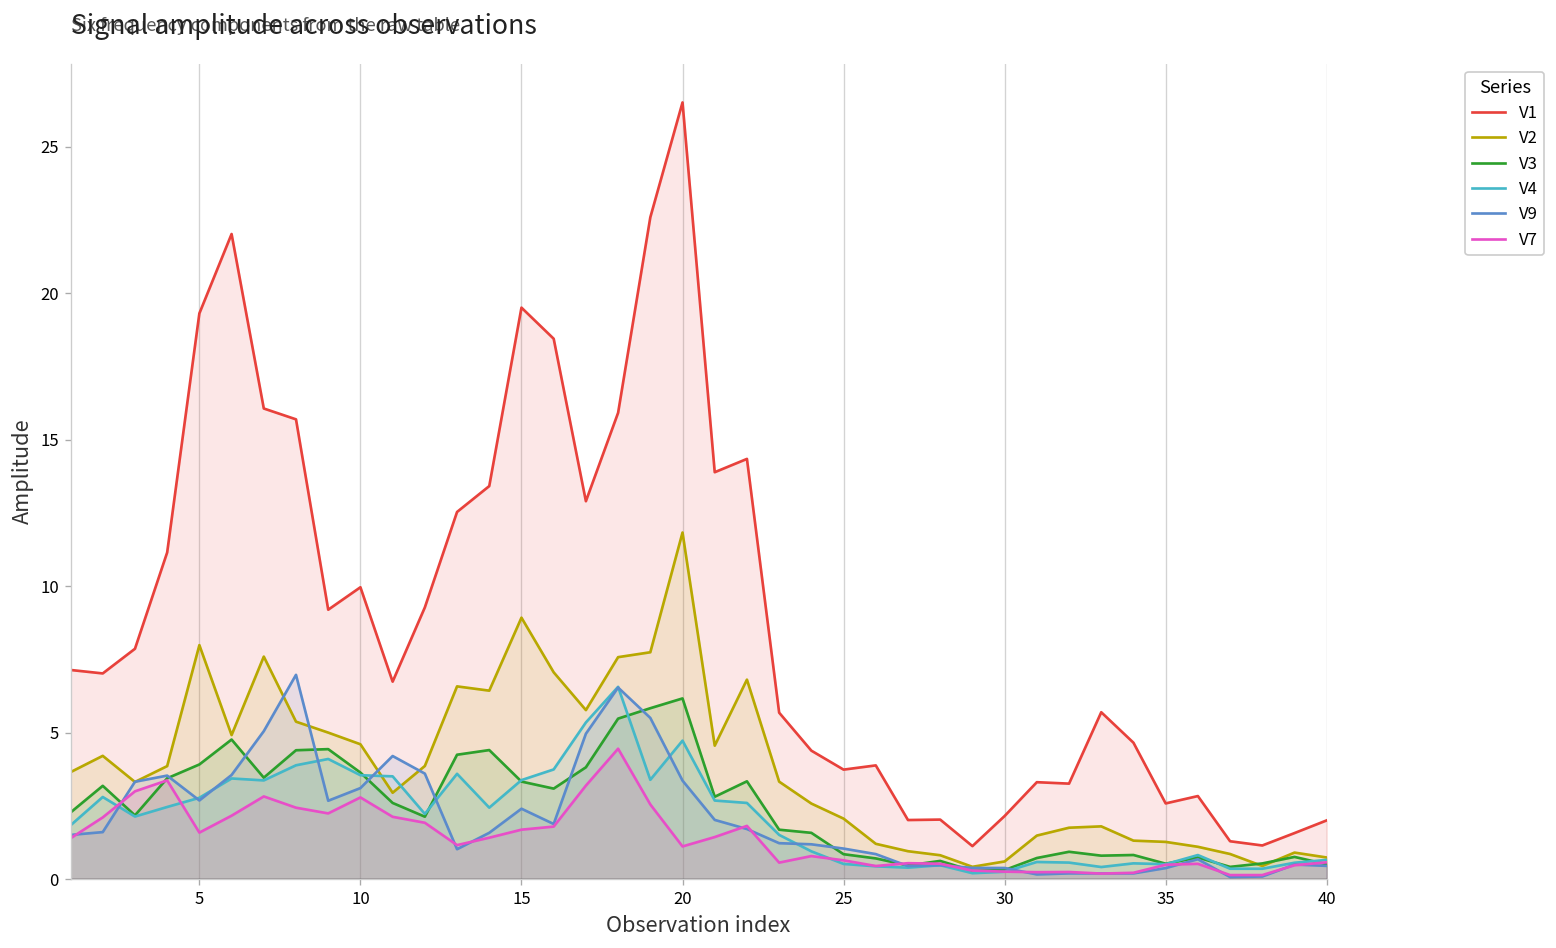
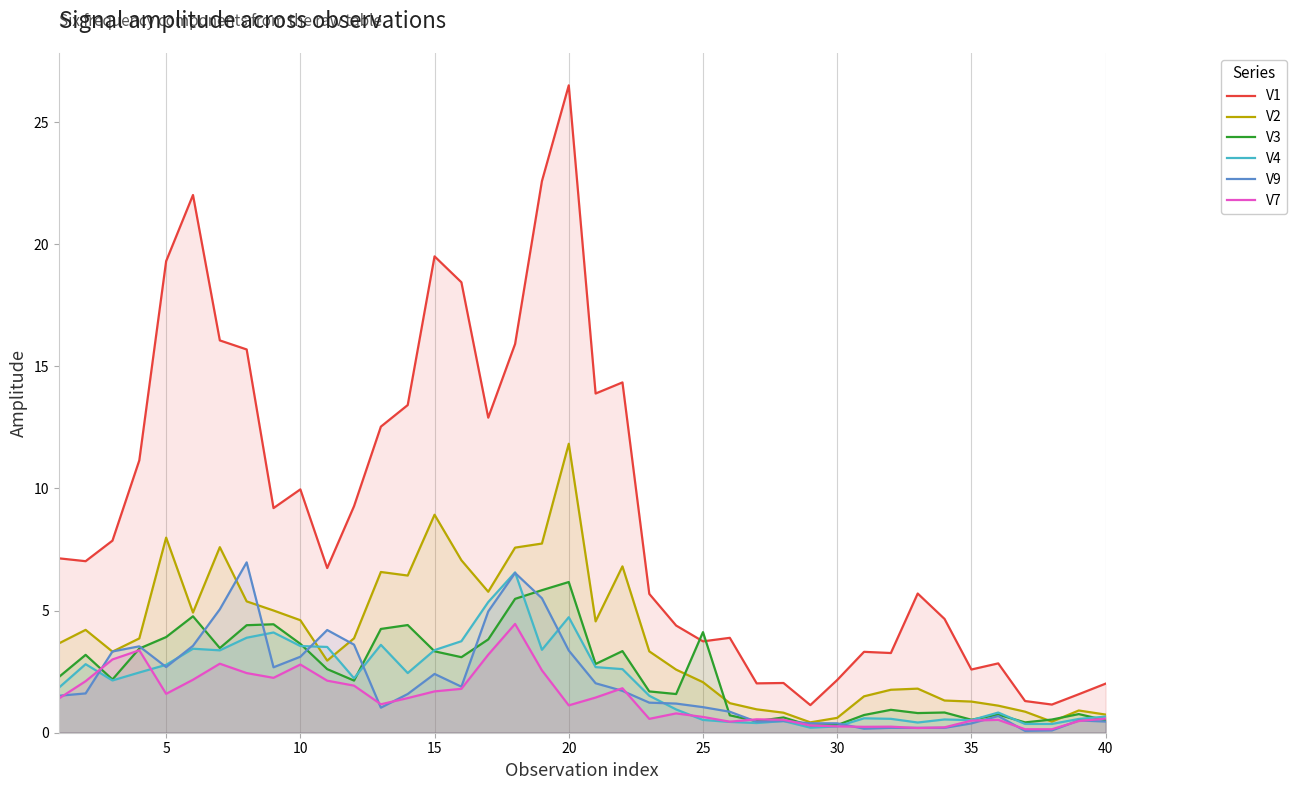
  {
    "V1": {
      "5": 19.3,
      "10": 10.0,
      "15": 19.5,
      "20": 26.5,
      "25": 3.7,
      "30": 2.2,
      "35": 2.6,
      "40": 2.0
    },
    "V2": {
      "5": 8.0,
      "10": 4.6,
      "15": 8.9,
      "20": 11.8,
      "25": 2.1,
      "30": 0.6,
      "35": 1.3
    },
    "V3": {
      "5": 3.9,
      "20": 6.2,
-     "25": 0.9
+     "25": 4.1
    },
    "V7": {
      "5": 1.6,
      "10": 2.8,
      "15": 1.7,
      "20": 1.1,
      "25": 0.6
    }
  }
